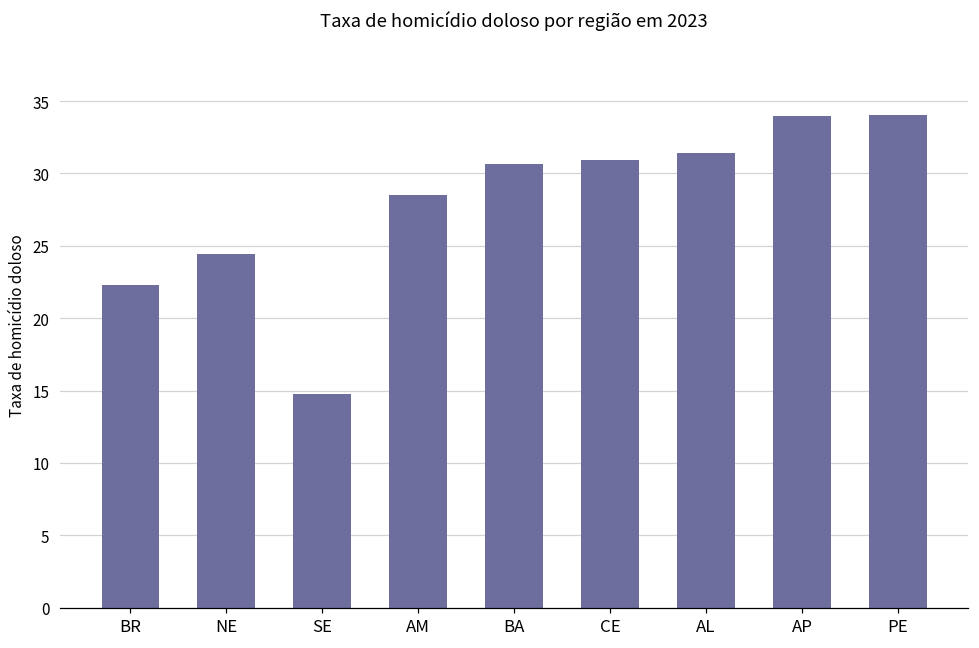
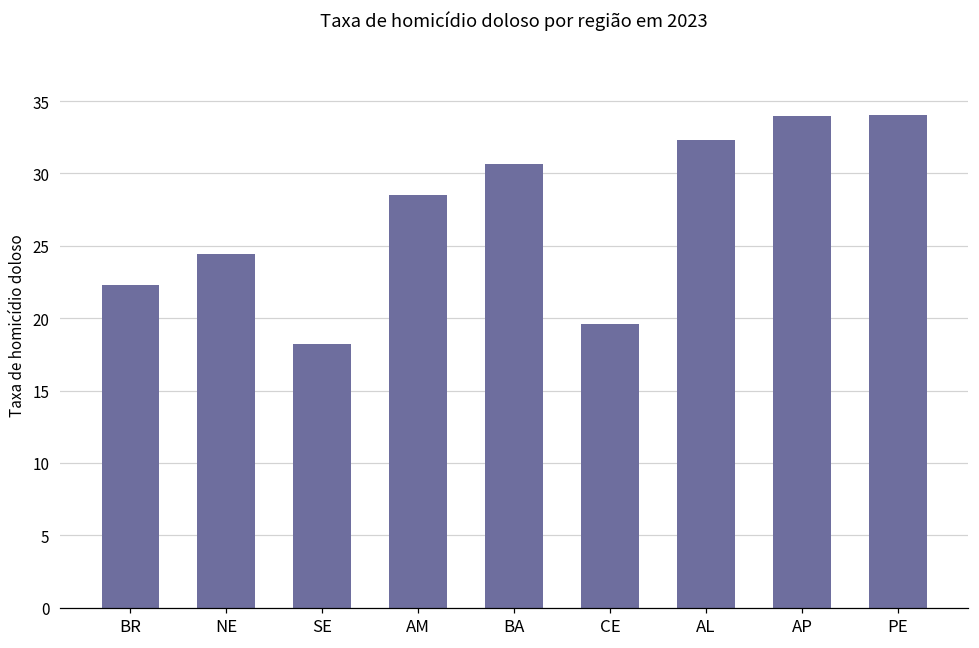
  {
    "BR": 22.3,
    "NE": 24.5,
-   "SE": 14.7,
+   "SE": 18.2,
    "AM": 28.5,
    "BA": 30.6,
-   "CE": 31.0,
-   "AL": 31.4,
+   "CE": 19.6,
+   "AL": 32.3,
    "AP": 34.0,
    "PE": 34.0
  }
